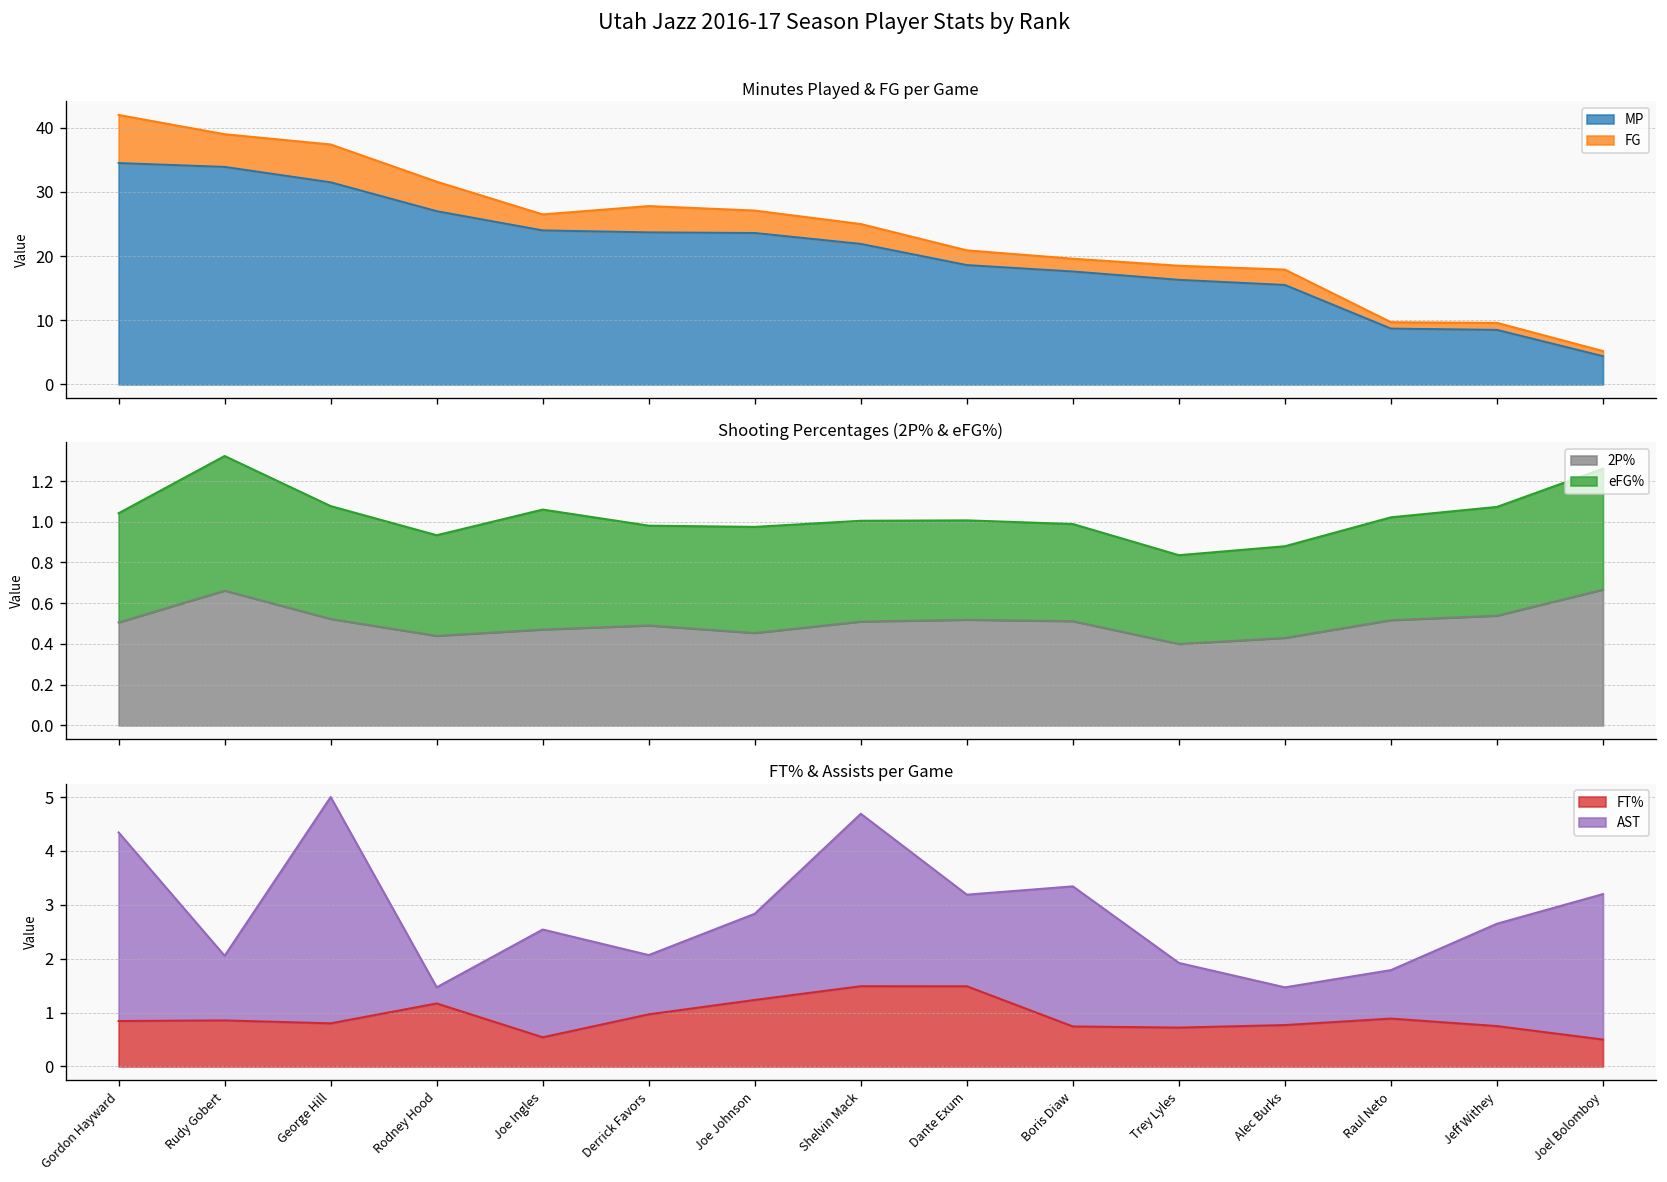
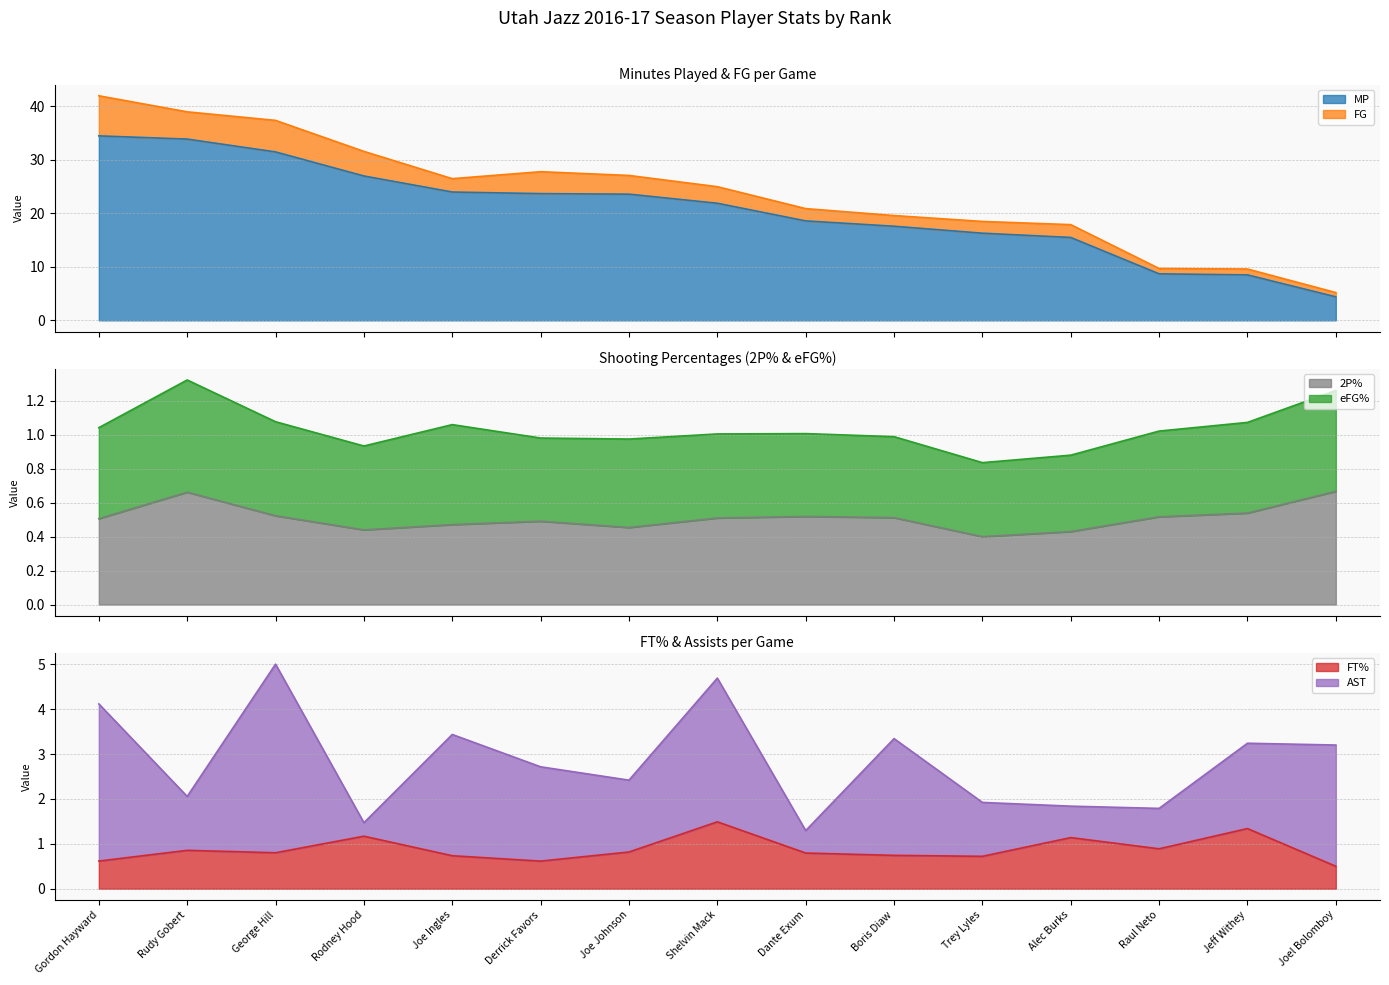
  {
    "FT% & Assists per Game": {
      "FT%": {
-       "Gordon Hayward": 0.8,
+       "Gordon Hayward": 0.6,
        "Rudy Gobert": 0.9,
        "George Hill": 0.8,
        "Rodney Hood": 1.2,
-       "Joe Ingles": 0.5,
-       "Derrick Favors": 1.0,
-       "Joe Johnson": 1.2,
+       "Joe Ingles": 0.7,
+       "Derrick Favors": 0.6,
+       "Joe Johnson": 0.8,
        "Shelvin Mack": 1.5,
-       "Dante Exum": 1.5,
+       "Dante Exum": 0.8,
        "Boris Diaw": 0.7,
        "Trey Lyles": 0.7,
-       "Alec Burks": 0.8,
+       "Alec Burks": 1.1,
        "Raul Neto": 0.9,
-       "Jeff Withey": 0.8,
+       "Jeff Withey": 1.3,
        "Joel Bolomboy": 0.5
      },
      "AST": {
        "Gordon Hayward": 3.5,
        "Rudy Gobert": 1.2,
        "George Hill": 4.2,
        "Rodney Hood": 0.3,
-       "Joe Ingles": 2.0,
-       "Derrick Favors": 1.1,
+       "Joe Ingles": 2.7,
+       "Derrick Favors": 2.1,
        "Joe Johnson": 1.6,
        "Shelvin Mack": 3.2,
-       "Dante Exum": 1.7,
+       "Dante Exum": 0.5,
        "Boris Diaw": 2.6,
        "Trey Lyles": 1.2,
        "Alec Burks": 0.7,
        "Raul Neto": 0.9,
        "Jeff Withey": 1.9,
        "Joel Bolomboy": 2.7
      }
    }
  }
